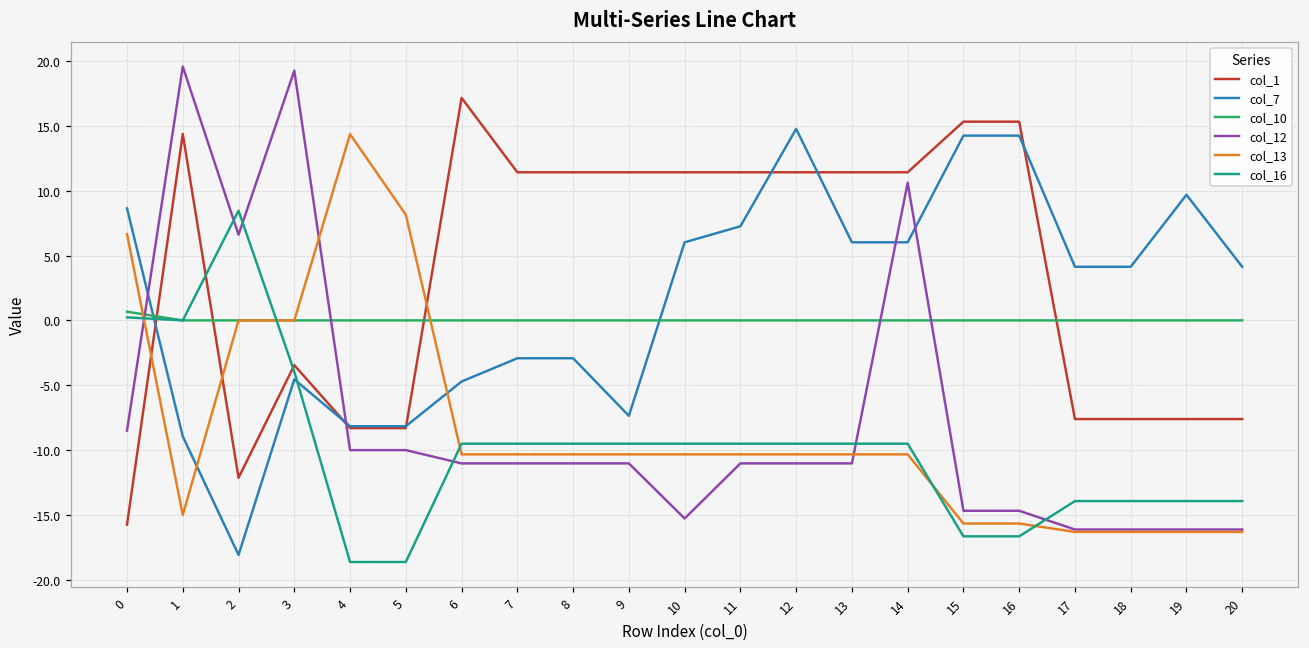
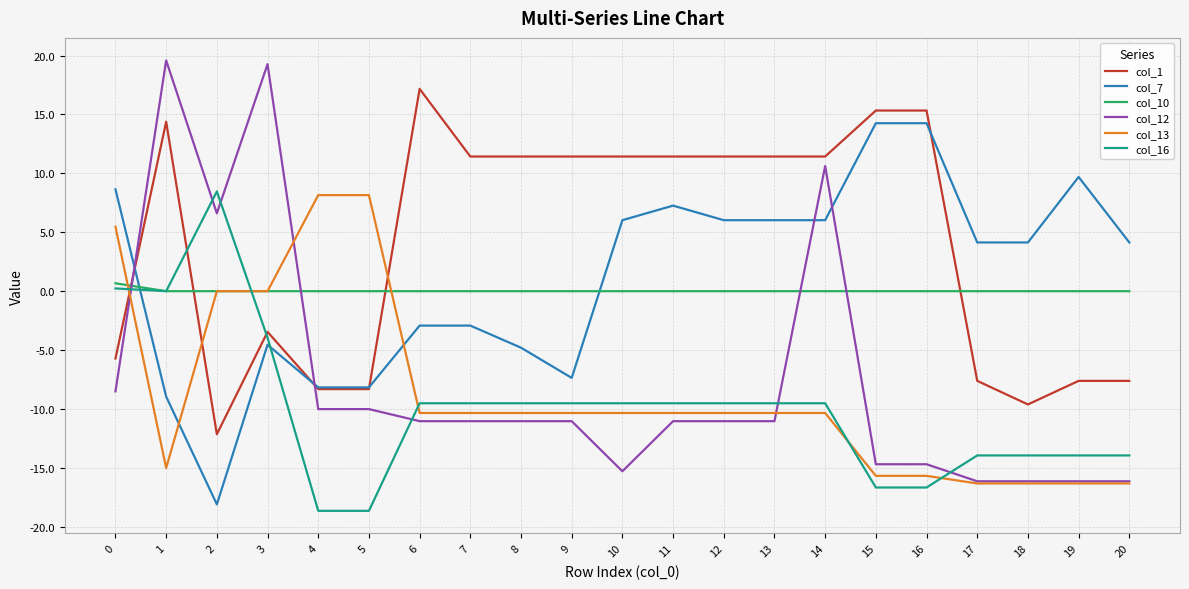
  {
    "col_1": {
-     "0": -15.8,
+     "0": -5.7,
      "1": 14.4,
      "2": -12.1,
      "3": -3.5,
      "6": 17.2,
      "7": 11.4,
      "8": 11.4,
      "9": 11.4,
      "10": 11.4,
      "11": 11.4,
      "12": 11.4,
      "13": 11.4,
      "14": 11.4,
      "15": 15.3,
      "16": 15.3,
      "17": -7.6,
-     "18": -7.6,
+     "18": -9.6,
      "19": -7.6,
      "20": -7.6
    },
    "col_7": {
      "0": 8.6,
      "1": -9.0,
      "2": -18.1,
      "3": -4.5,
-     "6": -4.7,
+     "6": -2.9,
      "7": -2.9,
-     "8": -2.9,
+     "8": -4.8,
      "9": -7.4,
      "10": 6.0,
      "11": 7.3,
-     "12": 14.8,
+     "12": 6.0,
      "13": 6.0,
      "14": 6.0,
      "15": 14.3,
      "16": 14.3,
      "17": 4.1,
      "18": 4.1,
      "19": 9.7,
      "20": 4.1
    },
    "col_12": {
      "0": -8.5,
      "1": 19.6,
      "2": 6.6,
      "3": 19.3,
      "4": -10.0,
      "5": -10.0,
      "6": -11.0,
      "7": -11.0,
      "8": -11.0,
      "9": -11.0,
      "10": -15.3,
      "11": -11.0,
      "12": -11.0,
      "13": -11.0,
      "14": 10.6,
      "15": -14.7,
      "16": -14.7
    },
    "col_13": {
-     "0": 6.7,
+     "0": 5.5,
      "1": -15.0,
-     "4": 14.4,
+     "4": 8.2,
      "5": 8.2,
      "6": -10.3,
      "7": -10.3,
      "8": -10.3,
      "9": -10.3,
      "10": -10.3,
      "11": -10.3,
      "12": -10.3,
      "13": -10.3,
      "14": -10.3,
      "15": -15.7,
      "16": -15.7
    }
  }
